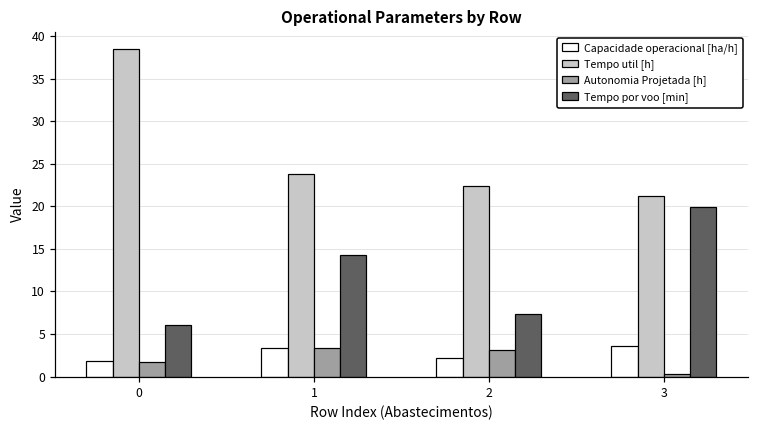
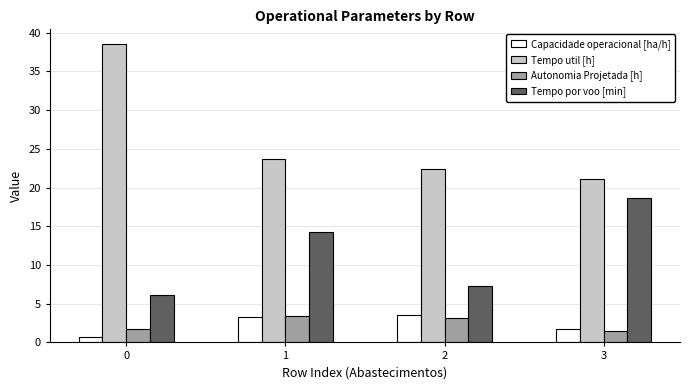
  {
    "Capacidade operacional [ha/h]": {
-     "0": 2,
+     "0": 1,
      "1": 3,
-     "2": 2,
-     "3": 4
+     "2": 4,
+     "3": 2
    },
    "Tempo util [h]": {
      "0": 39,
      "1": 24,
      "2": 22,
      "3": 21
    },
    "Autonomia Projetada [h]": {
      "0": 2,
      "1": 3,
      "2": 3,
-     "3": 0
+     "3": 1
    },
    "Tempo por voo [min]": {
      "0": 6,
      "1": 14,
      "2": 7,
-     "3": 20
+     "3": 19
    }
  }
